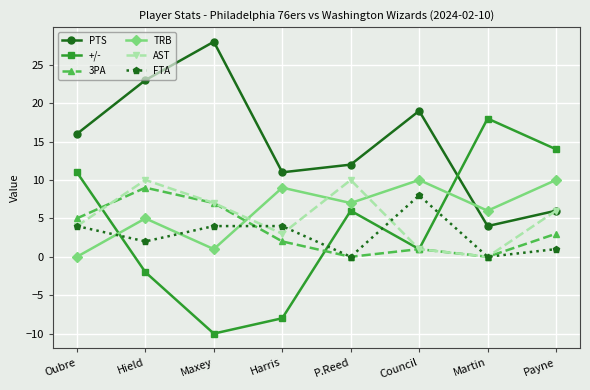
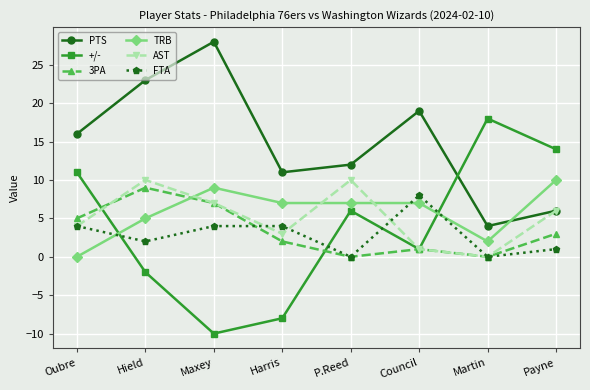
  {
    "TRB": {
      "Oubre": 0,
      "Hield": 5,
-     "Maxey": 1,
-     "Harris": 9,
+     "Maxey": 9,
+     "Harris": 7,
      "P.Reed": 7,
-     "Council": 10,
-     "Martin": 6,
+     "Council": 7,
+     "Martin": 2,
      "Payne": 10
    },
    "AST": {
      "Hield": 10,
      "Harris": 3,
      "P.Reed": 10
    }
  }
